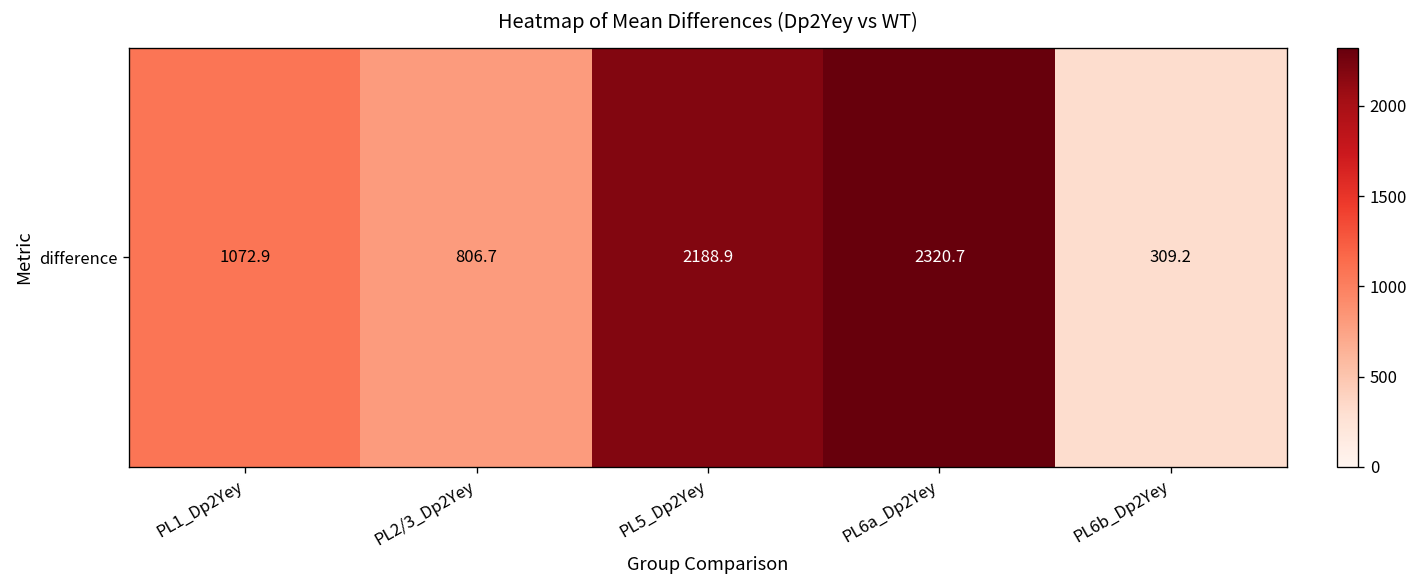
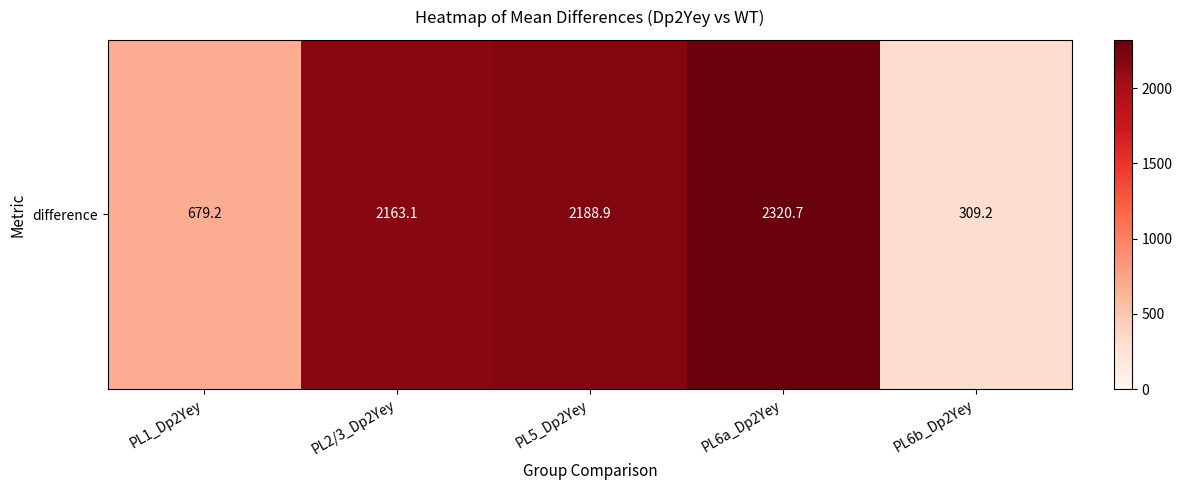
  {
    "difference": {
-     "PL1_Dp2Yey": 1072.9,
-     "PL2/3_Dp2Yey": 806.7,
+     "PL1_Dp2Yey": 679.2,
+     "PL2/3_Dp2Yey": 2163.1,
      "PL5_Dp2Yey": 2188.9,
      "PL6a_Dp2Yey": 2320.7,
      "PL6b_Dp2Yey": 309.2
    }
  }
